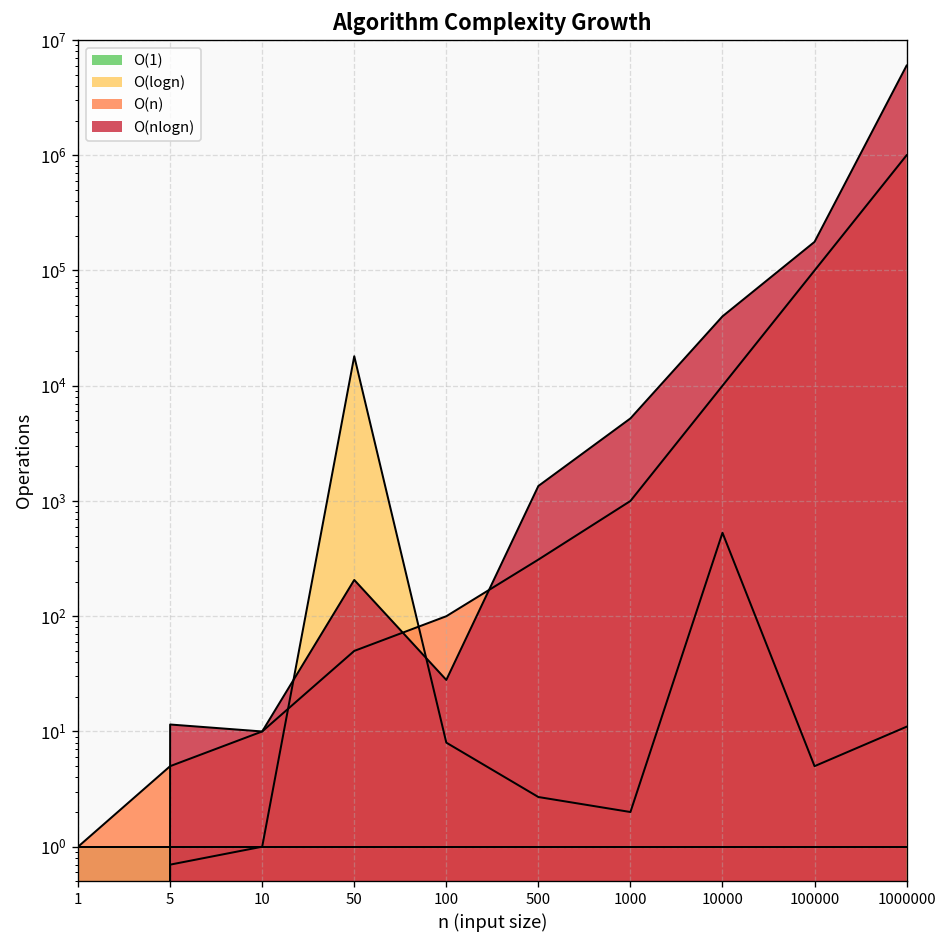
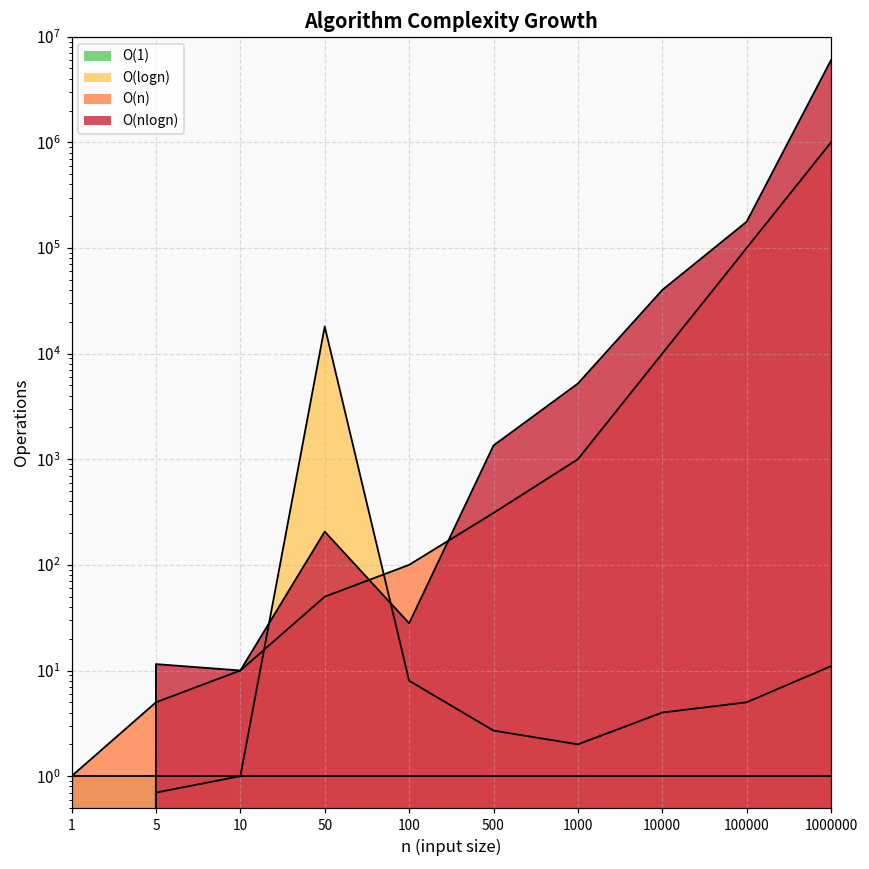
  {
    "O(1)": {
      "5": 1,
      "50": 1,
      "100": 1,
      "500": 1,
      "1000": 1,
      "10000": 1,
      "100000": 1,
      "1000000": 1
    },
    "O(logn)": {
      "5": 0.7,
      "50": 18000,
      "100": 8,
      "500": 2.7,
      "1000": 2,
-     "10000": 500,
+     "10000": 4,
      "100000": 5,
      "1000000": 11
    },
    "O(n)": {
      "5": 5,
      "50": 50,
      "100": 100,
      "500": 310,
      "1000": 1000,
      "10000": 10000,
      "100000": 100000,
      "1000000": 1000000
    },
    "O(nlogn)": {
      "5": 11,
      "50": 210,
      "100": 28,
      "500": 1300,
      "1000": 5000,
      "10000": 40000,
      "100000": 180000,
      "1000000": 6000000
    }
  }
